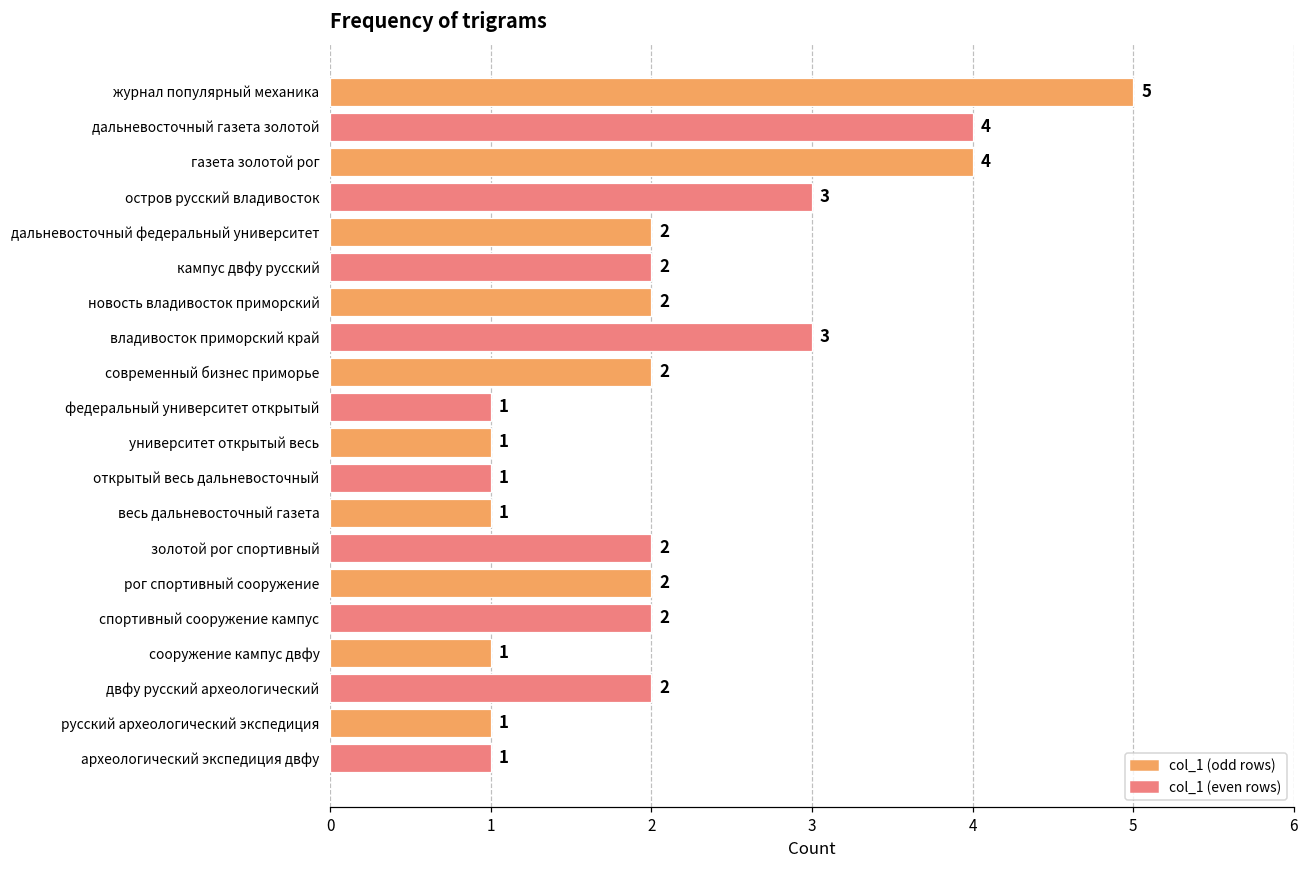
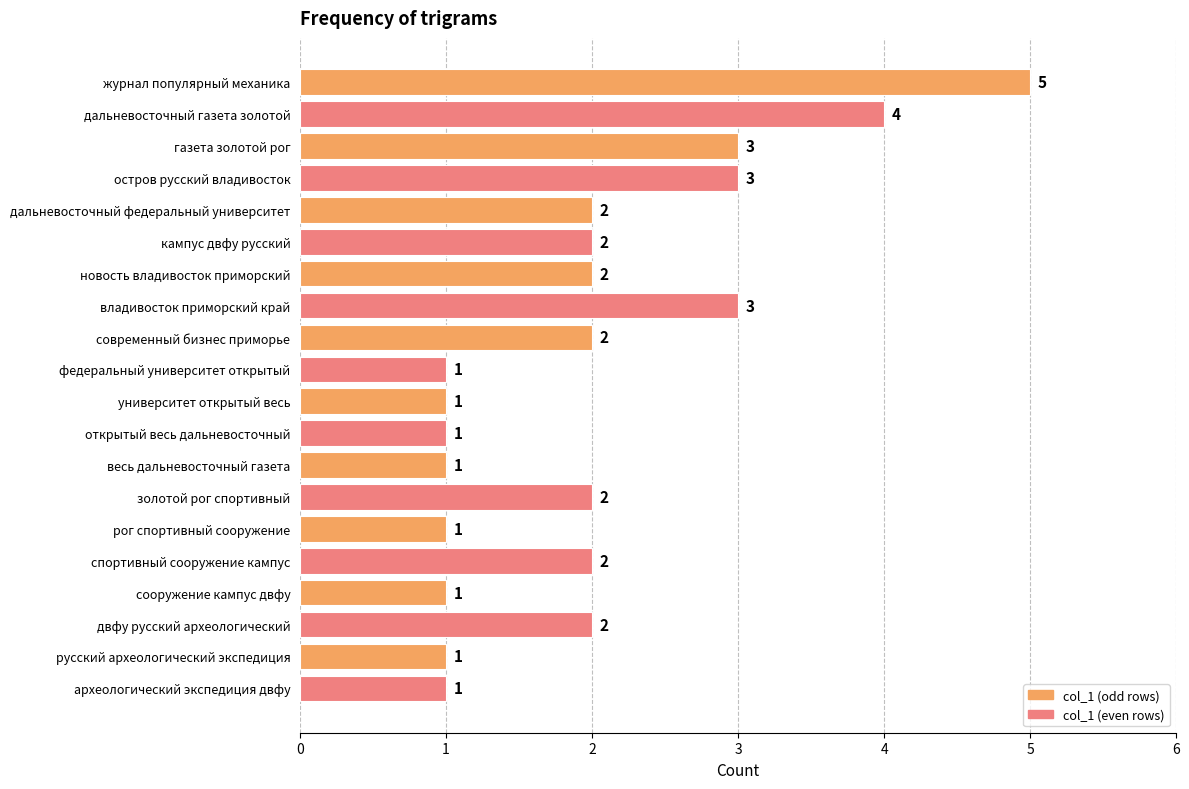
  {
    "журнал популярный механика": 5,
    "дальневосточный газета золотой": 4,
-   "газета золотой рог": 4,
+   "газета золотой рог": 3,
    "остров русский владивосток": 3,
    "дальневосточный федеральный университет": 2,
    "кампус двфу русский": 2,
    "новость владивосток приморский": 2,
    "владивосток приморский край": 3,
    "современный бизнес приморье": 2,
    "федеральный университет открытый": 1,
    "университет открытый весь": 1,
    "открытый весь дальневосточный": 1,
    "весь дальневосточный газета": 1,
    "золотой рог спортивный": 2,
-   "рог спортивный сооружение": 2,
+   "рог спортивный сооружение": 1,
    "спортивный сооружение кампус": 2,
    "сооружение кампус двфу": 1,
    "двфу русский археологический": 2,
    "русский археологический экспедиция": 1,
    "археологический экспедиция двфу": 1
  }
